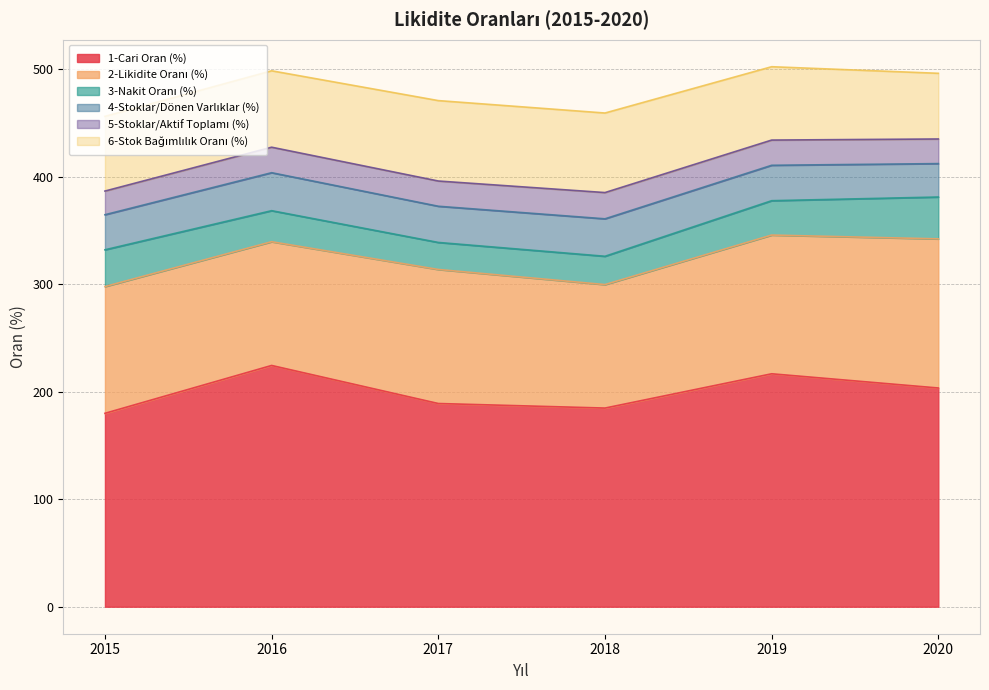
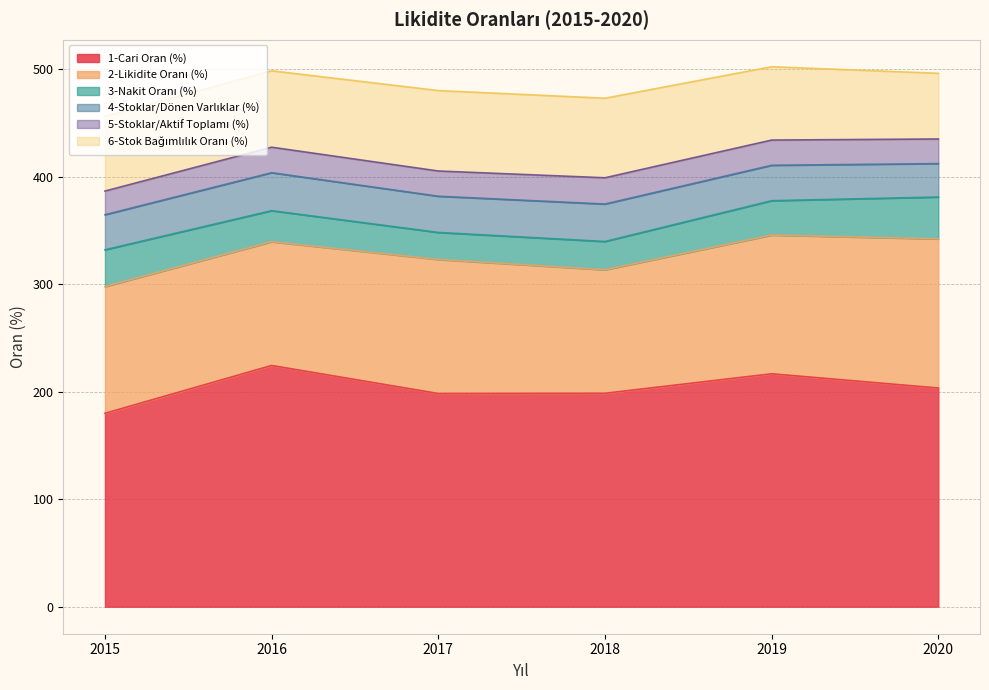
  {
    "1-Cari Oran (%)": {
      "2015": 180,
      "2016": 225,
-     "2017": 189,
-     "2018": 185,
+     "2017": 198,
+     "2018": 199,
      "2019": 217,
      "2020": 204
    }
  }
